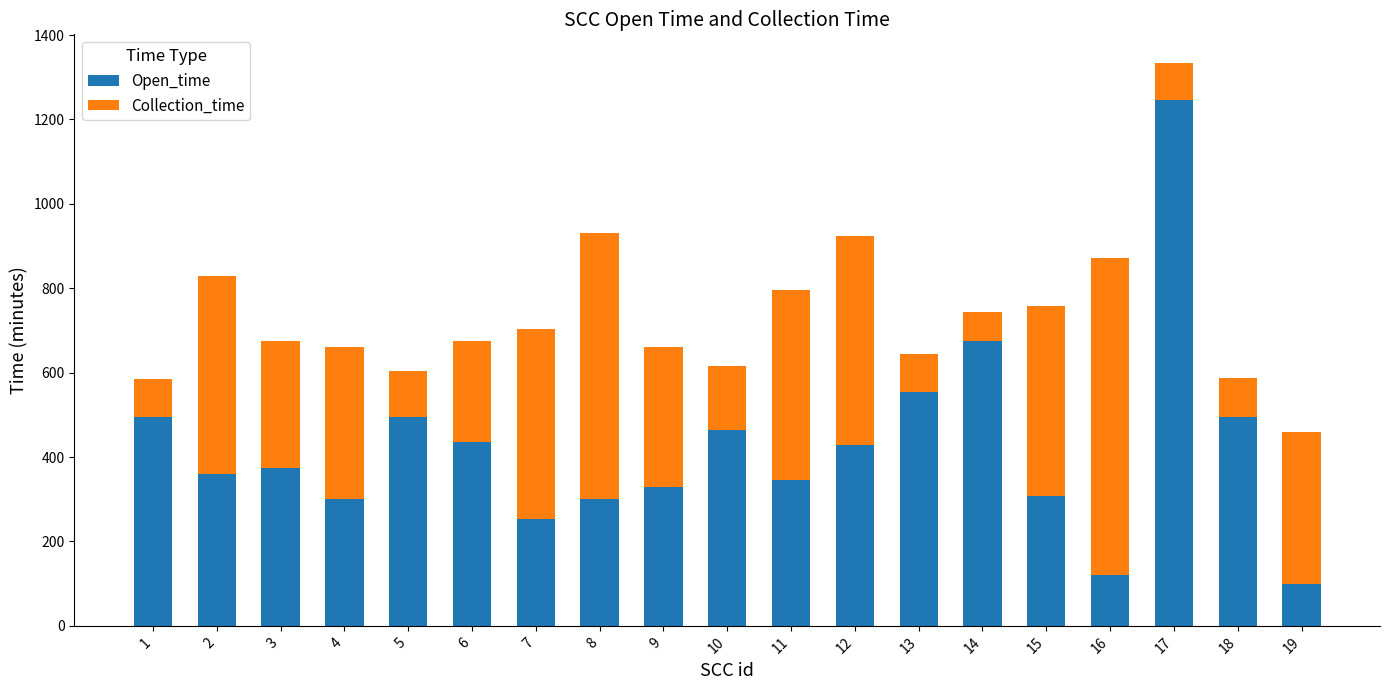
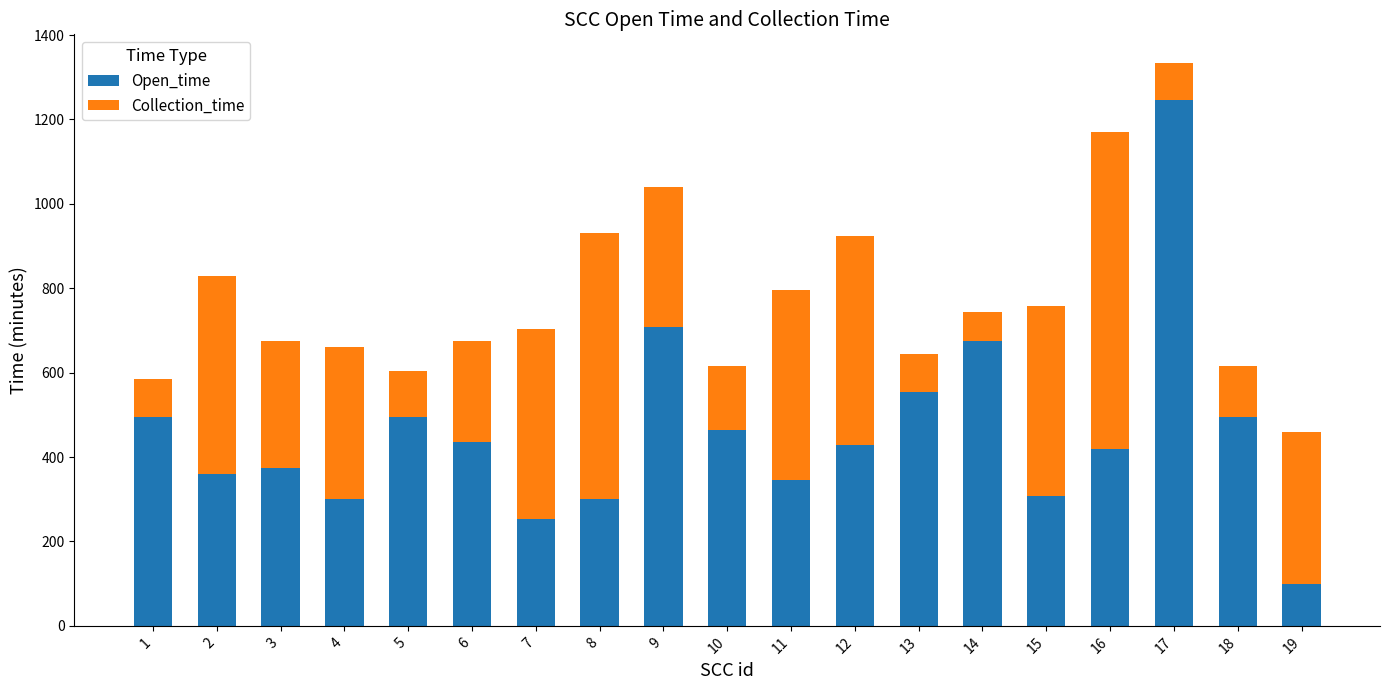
  {
    "Open_time": {
      "1": 500,
      "2": 360,
      "3": 380,
      "4": 300,
      "5": 500,
      "6": 440,
      "7": 250,
      "8": 300,
-     "9": 330,
+     "9": 710,
      "10": 470,
      "11": 350,
      "12": 430,
      "13": 560,
      "14": 680,
      "15": 310,
-     "16": 120,
+     "16": 420,
      "17": 1250,
      "18": 500,
      "19": 100
    },
    "Collection_time": {
      "1": 90,
      "2": 470,
      "3": 300,
      "4": 360,
      "5": 110,
      "6": 240,
      "7": 450,
      "8": 630,
      "9": 330,
      "10": 150,
      "11": 450,
      "12": 500,
      "13": 90,
      "14": 70,
      "15": 450,
      "16": 750,
      "17": 90,
-     "18": 90,
+     "18": 120,
      "19": 360
    }
  }
